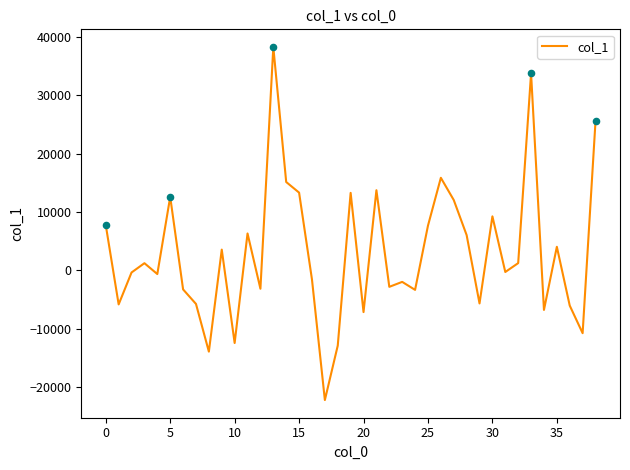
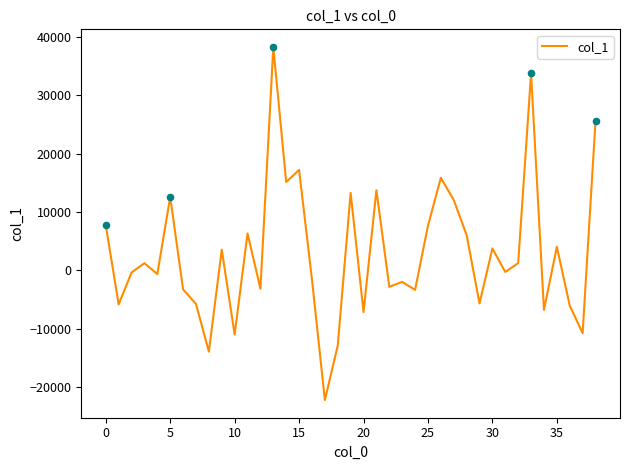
  {
    "col_1": {
-     "10": -12000,
-     "15": 13000,
+     "10": -11000,
+     "15": 17000,
      "20": -7000,
      "25": 8000,
-     "30": 9000,
+     "30": 4000,
      "35": 4000
    }
  }
